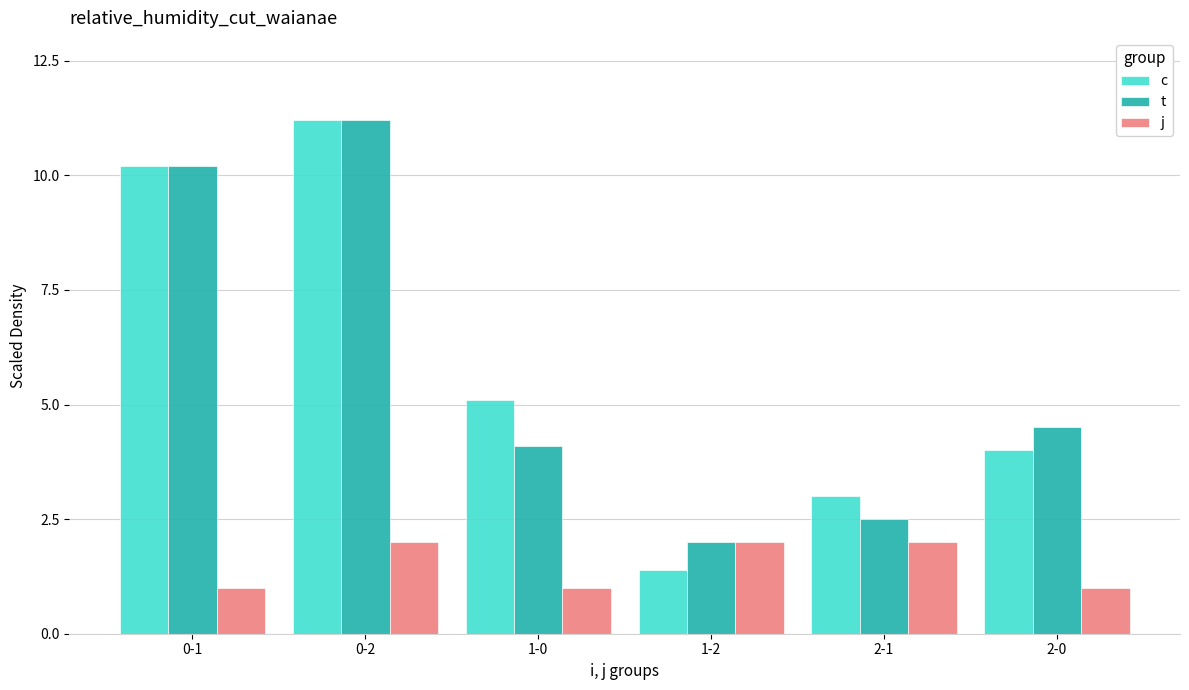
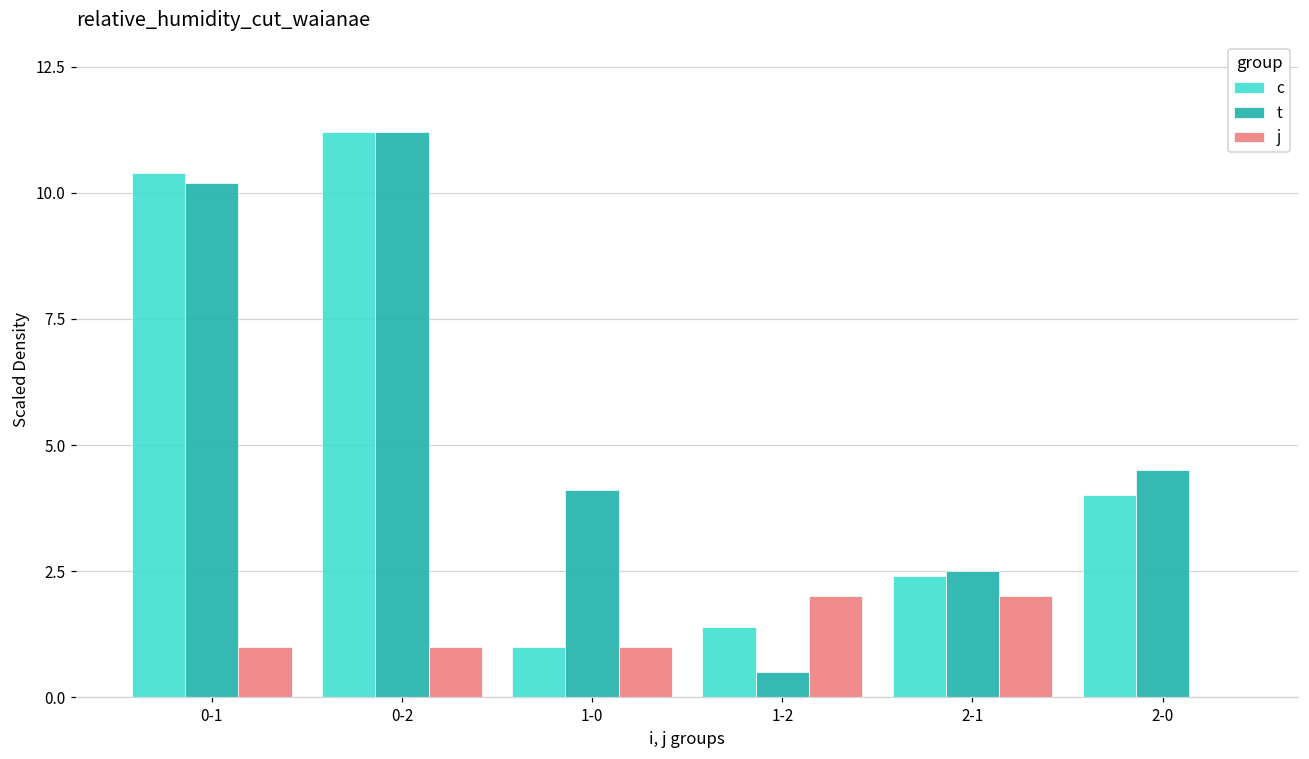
  {
    "c": {
-     "0-1": 10.2,
+     "0-1": 10.4,
      "0-2": 11.2,
-     "1-0": 5.1,
+     "1-0": 1.0,
      "1-2": 1.4,
-     "2-1": 3.0,
+     "2-1": 2.4,
      "2-0": 4.0
    },
    "t": {
      "0-1": 10.2,
      "0-2": 11.2,
      "1-0": 4.1,
-     "1-2": 2.0,
+     "1-2": 0.5,
      "2-1": 2.5,
      "2-0": 4.5
    },
    "j": {
      "0-1": 1,
-     "0-2": 2,
+     "0-2": 1,
      "1-0": 1,
      "1-2": 2,
      "2-1": 2,
-     "2-0": 1
+     "2-0": 0
    }
  }
